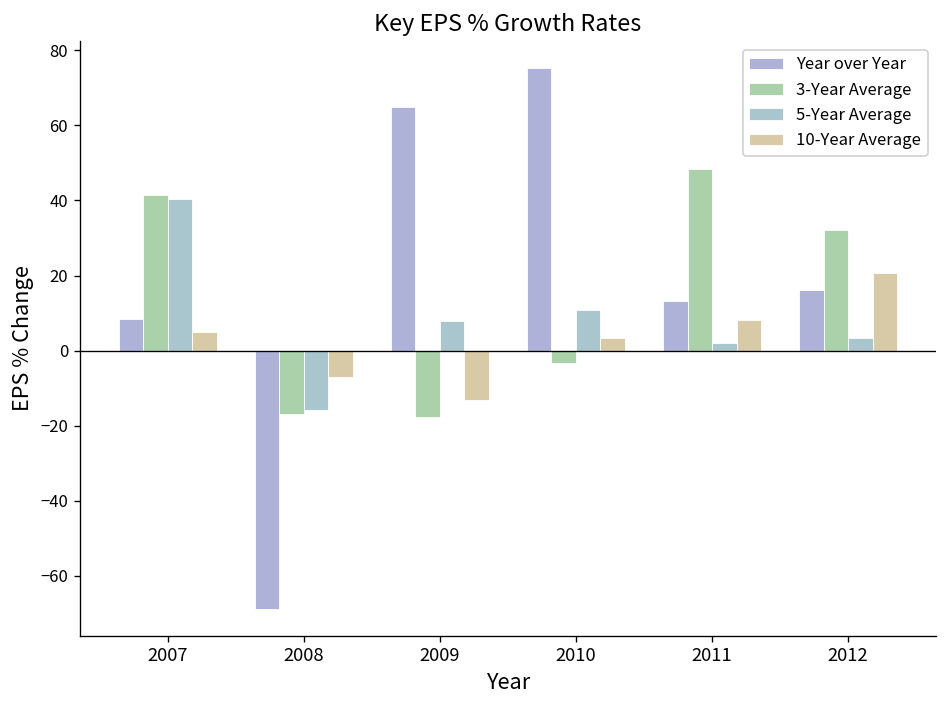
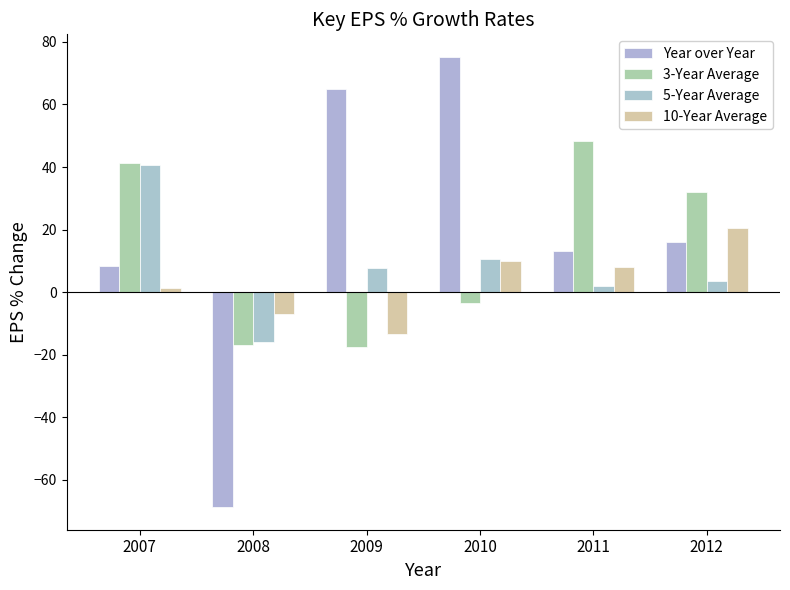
  {
    "10-Year Average": {
-     "2007": 5,
+     "2007": 2,
      "2008": -7,
      "2009": -13,
-     "2010": 3,
+     "2010": 10,
      "2011": 8,
      "2012": 21
    }
  }
